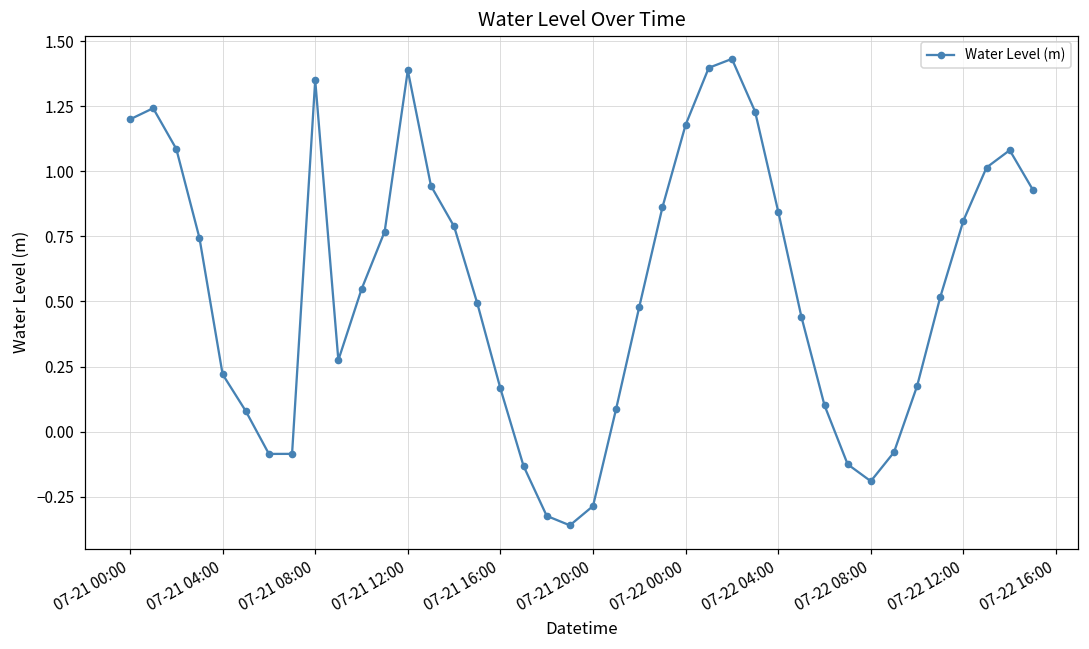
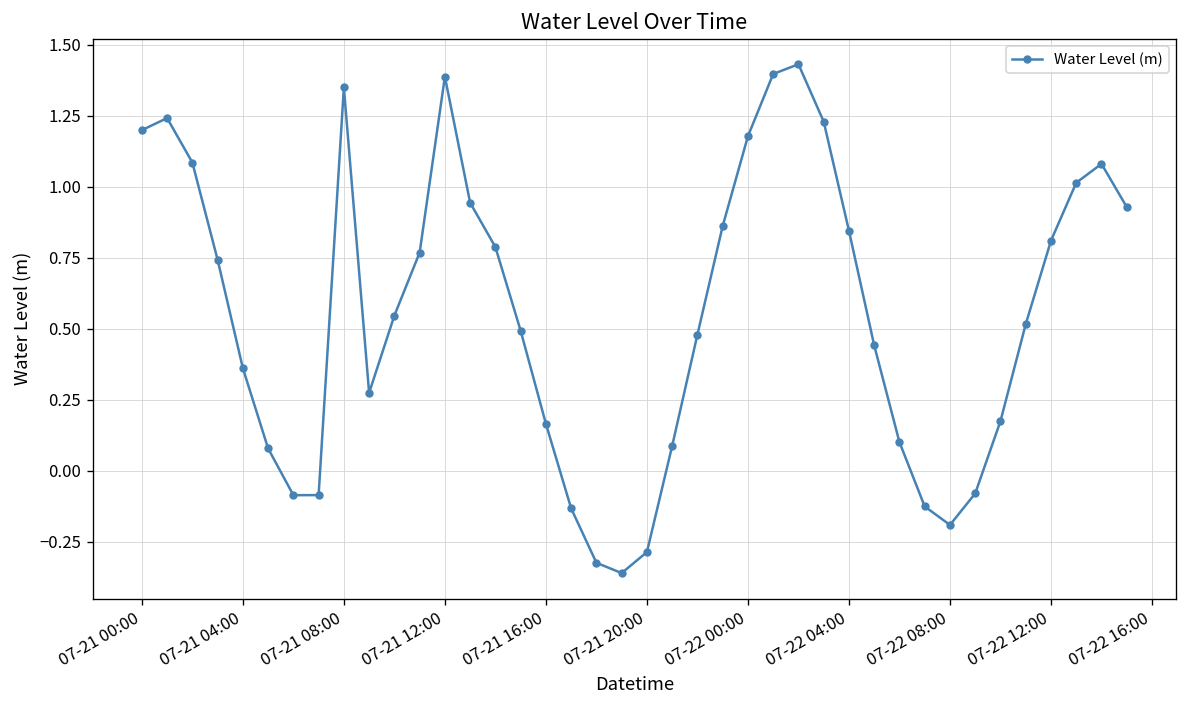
  {
    "07-21 00:00": 1.20,
-   "07-21 04:00": 0.22,
+   "07-21 04:00": 0.36,
    "07-21 08:00": 1.35,
    "07-21 12:00": 1.39,
    "07-21 16:00": 0.17,
    "07-21 20:00": -0.29,
    "07-22 00:00": 1.18,
    "07-22 04:00": 0.85,
    "07-22 08:00": -0.19,
    "07-22 12:00": 0.81
  }
